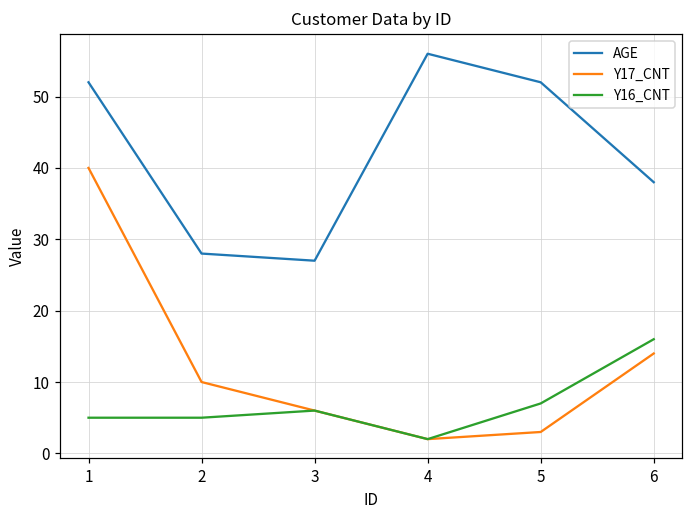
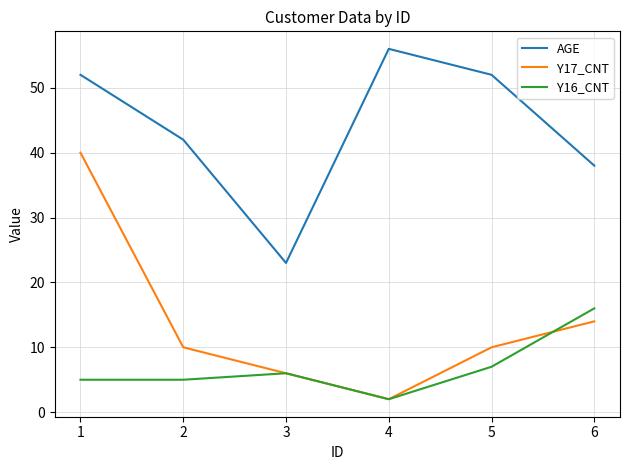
  {
    "AGE": {
      "1": 52,
-     "2": 28,
-     "3": 27,
+     "2": 42,
+     "3": 23,
      "4": 56,
      "5": 52,
      "6": 38
    },
    "Y17_CNT": {
      "1": 40,
      "2": 10,
-     "5": 3,
+     "5": 10,
      "6": 14
    },
    "Y16_CNT": {
      "1": 5,
      "2": 5,
      "5": 7,
      "6": 16
    }
  }
